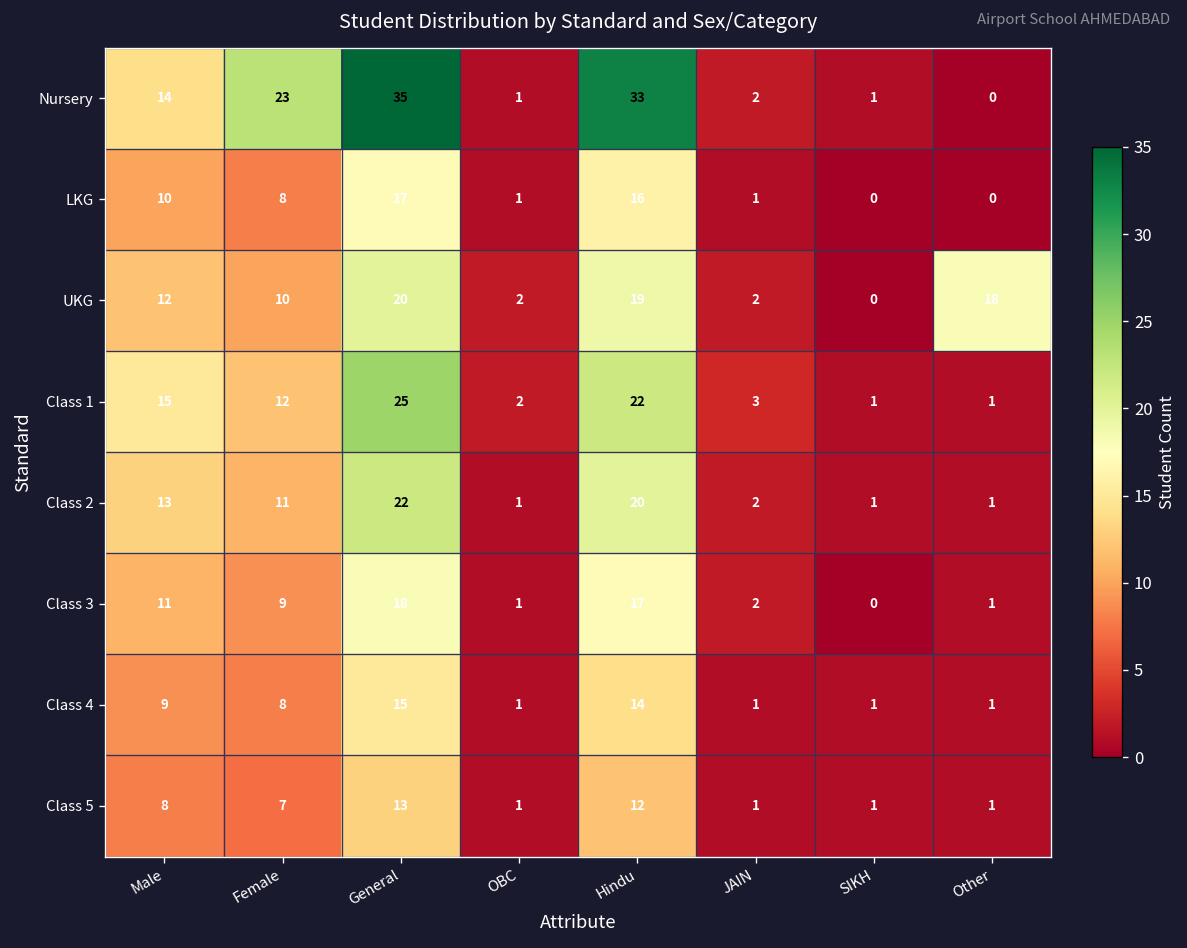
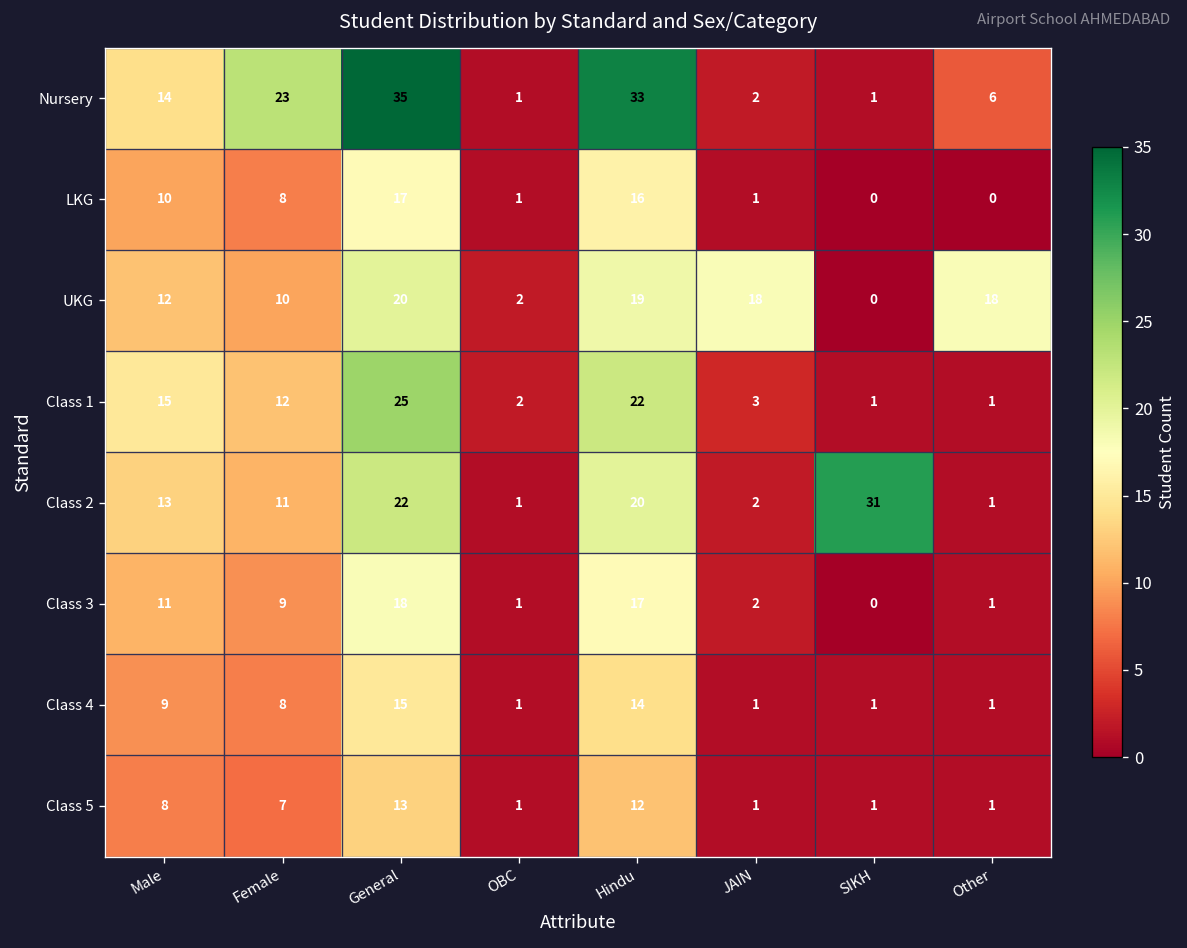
  {
    "Nursery": {
      "Male": 14,
      "Female": 23,
      "General": 35,
      "OBC": 1,
      "Hindu": 33,
      "JAIN": 2,
      "SIKH": 1,
-     "Other": 0
+     "Other": 6
    },
    "LKG": {
      "Male": 10,
      "Female": 8,
      "General": 17,
      "OBC": 1,
      "Hindu": 16,
      "JAIN": 1,
      "SIKH": 0,
      "Other": 0
    },
    "UKG": {
      "Male": 12,
      "Female": 10,
      "General": 20,
      "OBC": 2,
      "Hindu": 19,
-     "JAIN": 2,
+     "JAIN": 18,
      "SIKH": 0,
      "Other": 18
    },
    "Class 1": {
      "Male": 15,
      "Female": 12,
      "General": 25,
      "OBC": 2,
      "Hindu": 22,
      "JAIN": 3,
      "SIKH": 1,
      "Other": 1
    },
    "Class 2": {
      "Male": 13,
      "Female": 11,
      "General": 22,
      "OBC": 1,
      "Hindu": 20,
      "JAIN": 2,
-     "SIKH": 1,
+     "SIKH": 31,
      "Other": 1
    },
    "Class 3": {
      "Male": 11,
      "Female": 9,
      "General": 18,
      "OBC": 1,
      "Hindu": 17,
      "JAIN": 2,
      "SIKH": 0,
      "Other": 1
    },
    "Class 4": {
      "Male": 9,
      "Female": 8,
      "General": 15,
      "OBC": 1,
      "Hindu": 14,
      "JAIN": 1,
      "SIKH": 1,
      "Other": 1
    },
    "Class 5": {
      "Male": 8,
      "Female": 7,
      "General": 13,
      "OBC": 1,
      "Hindu": 12,
      "JAIN": 1,
      "SIKH": 1,
      "Other": 1
    }
  }
